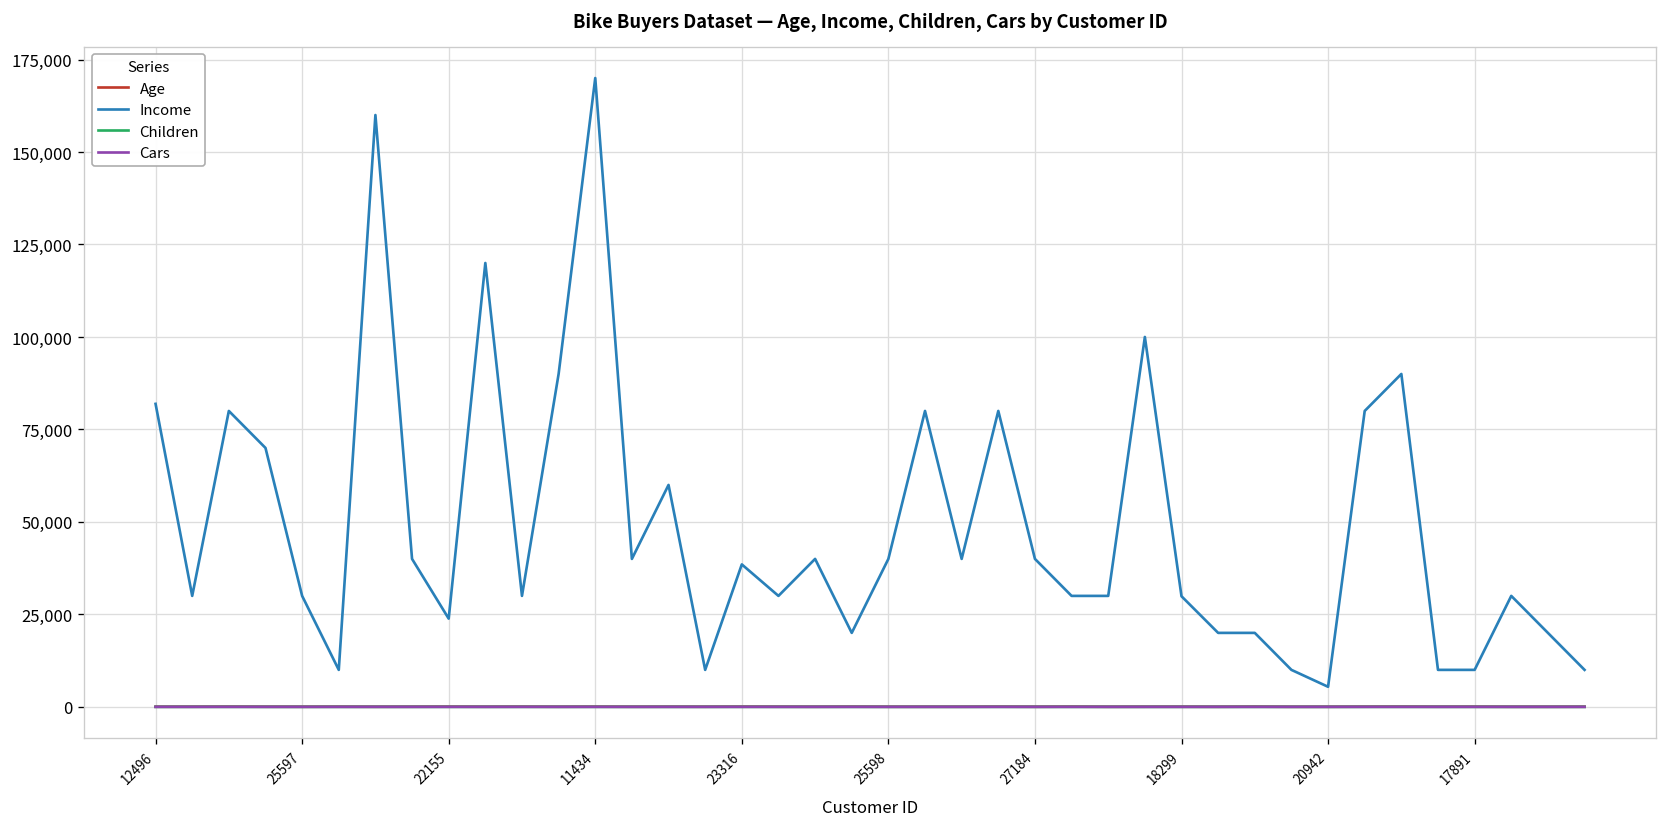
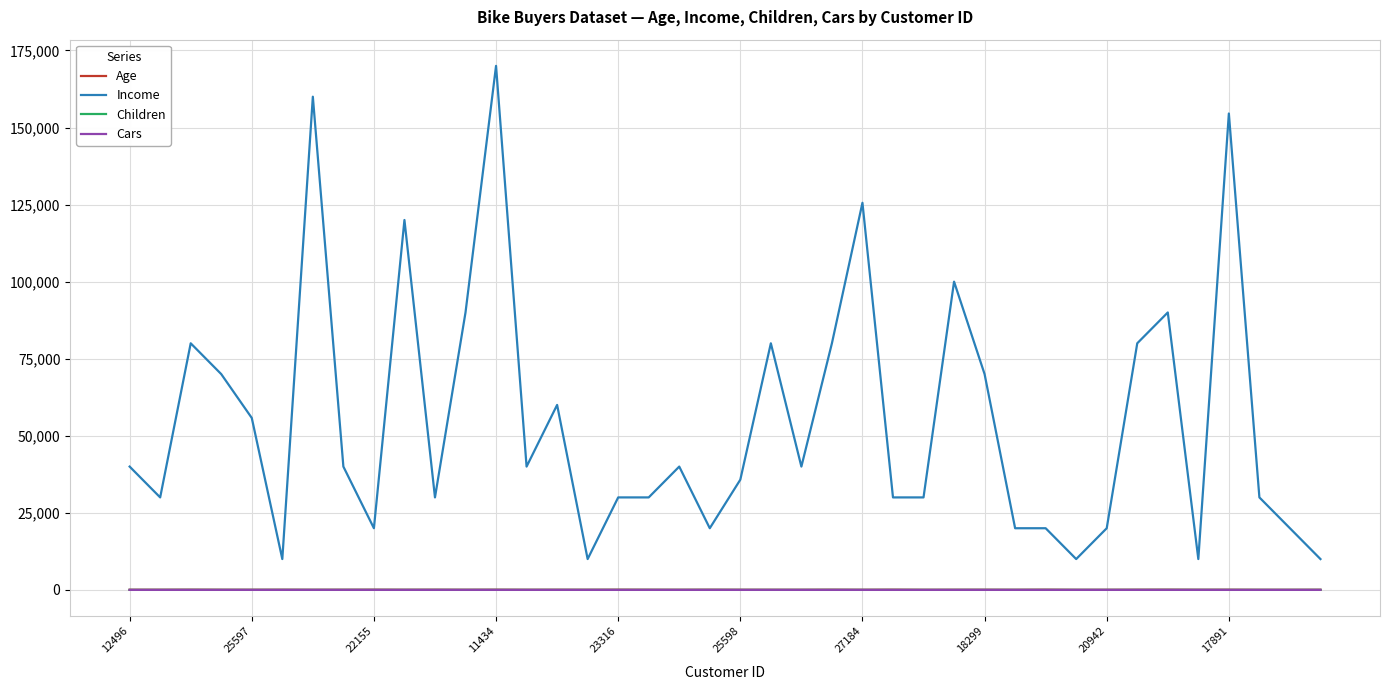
  {
    "Cars": {
      "12496": "0",
      "25597": "0",
      "22155": "0",
      "11434": "0",
      "23316": "0",
      "25598": "0",
      "27184": "0",
      "18299": "0",
      "20942": "0",
      "17891": "0"
    },
    "Income": {
-     "12496": "82,000",
-     "25597": "30,000",
-     "22155": "24,000",
+     "12496": "40,000",
+     "25597": "56,000",
+     "22155": "20,000",
      "11434": "170,000",
-     "23316": "39,000",
-     "25598": "40,000",
-     "27184": "40,000",
-     "18299": "30,000",
-     "20942": "5,000",
-     "17891": "10,000"
+     "23316": "30,000",
+     "25598": "36,000",
+     "27184": "126,000",
+     "18299": "70,000",
+     "20942": "20,000",
+     "17891": "155,000"
    }
  }
